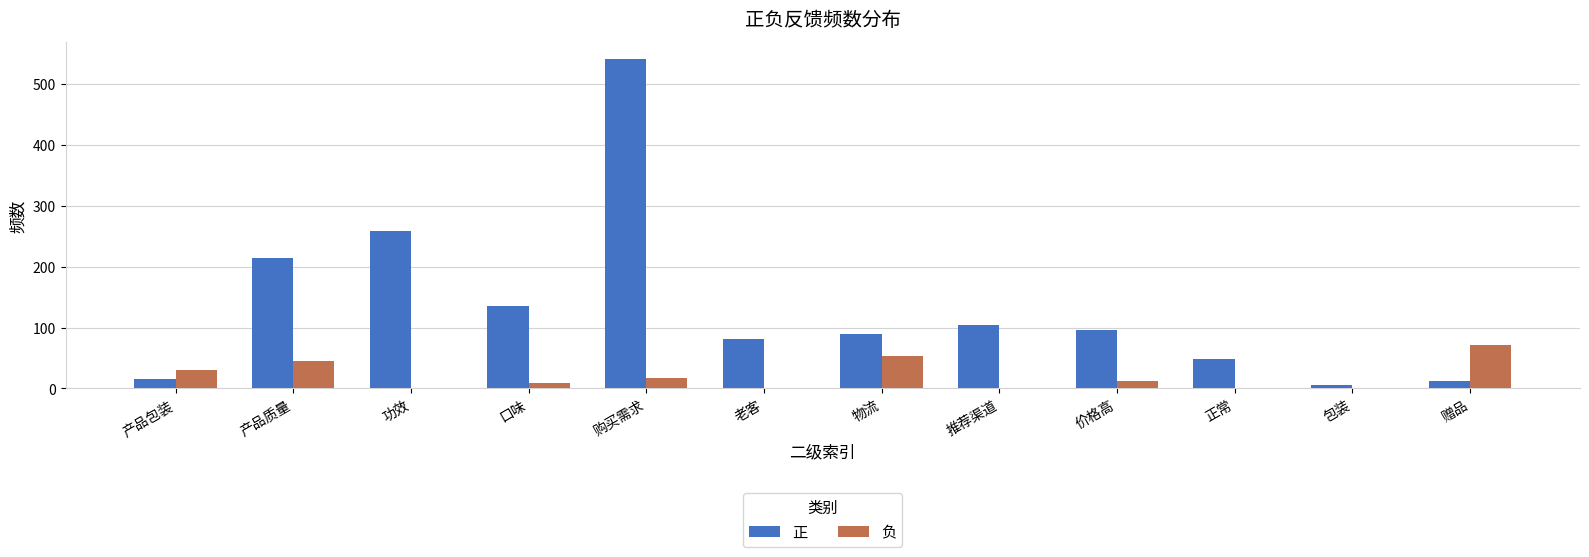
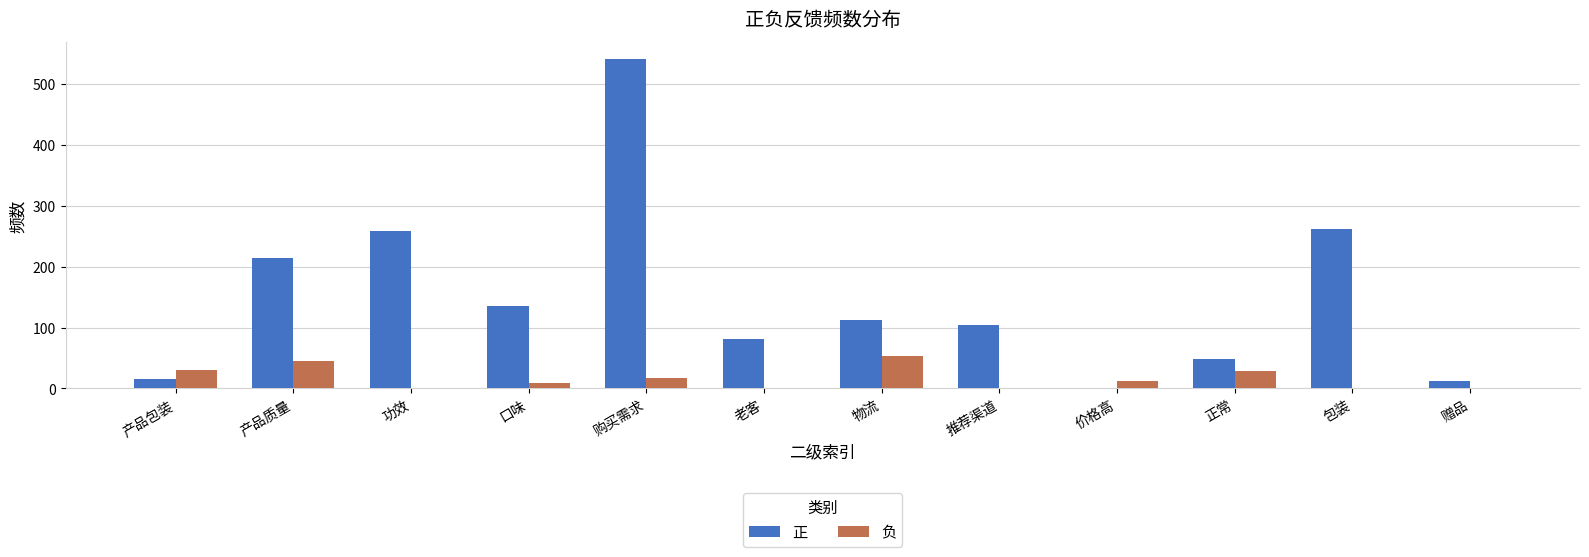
  {
    "正": {
      "产品包装": 20,
      "产品质量": 210,
      "功效": 260,
      "口味": 140,
      "购买需求": 540,
      "老客": 80,
-     "物流": 90,
+     "物流": 110,
      "推荐渠道": 110,
-     "价格高": 100,
+     "价格高": 0,
      "正常": 50,
-     "包装": 10,
+     "包装": 260,
      "赠品": 10
    },
    "负": {
      "产品包装": 30,
      "产品质量": 50,
      "功效": 0,
      "口味": 10,
      "购买需求": 20,
      "老客": 0,
      "物流": 50,
      "推荐渠道": 0,
      "价格高": 10,
-     "正常": 0,
+     "正常": 30,
      "包装": 0,
-     "赠品": 70
+     "赠品": 0
    }
  }
